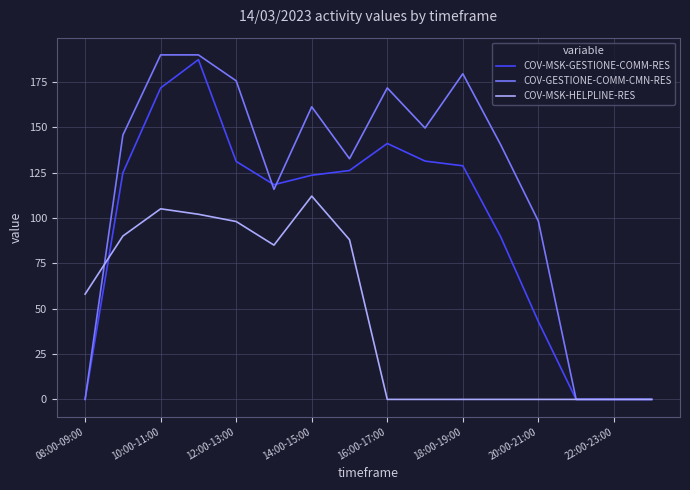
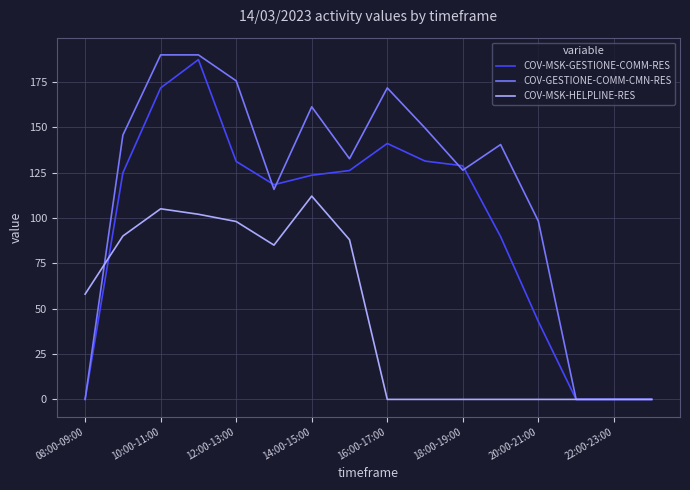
  {
    "COV-MSK-GESTIONE-COMM-RES": {
      "10:00-11:00": 172,
      "12:00-13:00": 131,
      "14:00-15:00": 124,
      "16:00-17:00": 141,
      "18:00-19:00": 129,
      "20:00-21:00": 43
    },
    "COV-GESTIONE-COMM-CMN-RES": {
      "10:00-11:00": 190,
      "12:00-13:00": 176,
      "14:00-15:00": 161,
      "16:00-17:00": 172,
-     "18:00-19:00": 179,
+     "18:00-19:00": 126,
      "20:00-21:00": 98
    },
    "COV-MSK-HELPLINE-RES": {
      "08:00-09:00": 58,
      "10:00-11:00": 105,
      "12:00-13:00": 98,
      "14:00-15:00": 112,
      "16:00-17:00": 0,
      "18:00-19:00": 0,
      "20:00-21:00": 0
    }
  }
